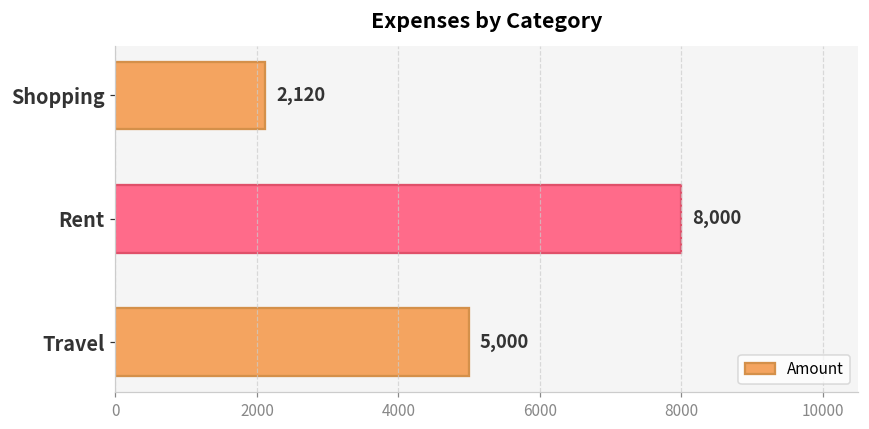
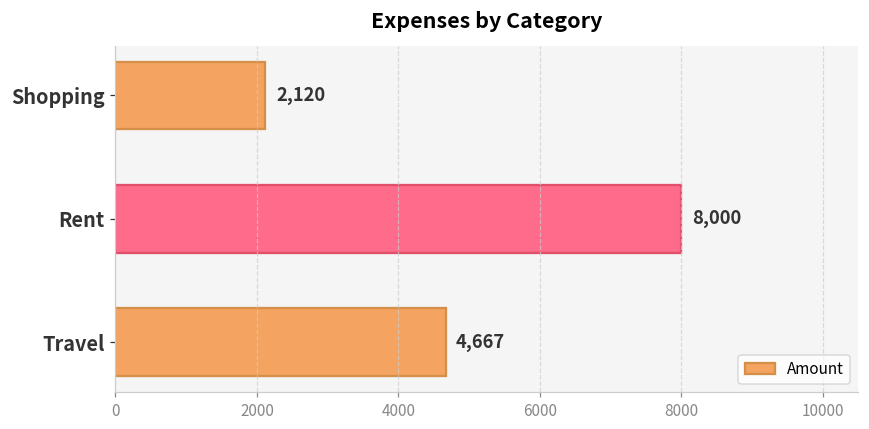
  {
    "Shopping": "2,120",
    "Rent": "8,000",
-   "Travel": "5,000"
+   "Travel": "4,667"
  }
